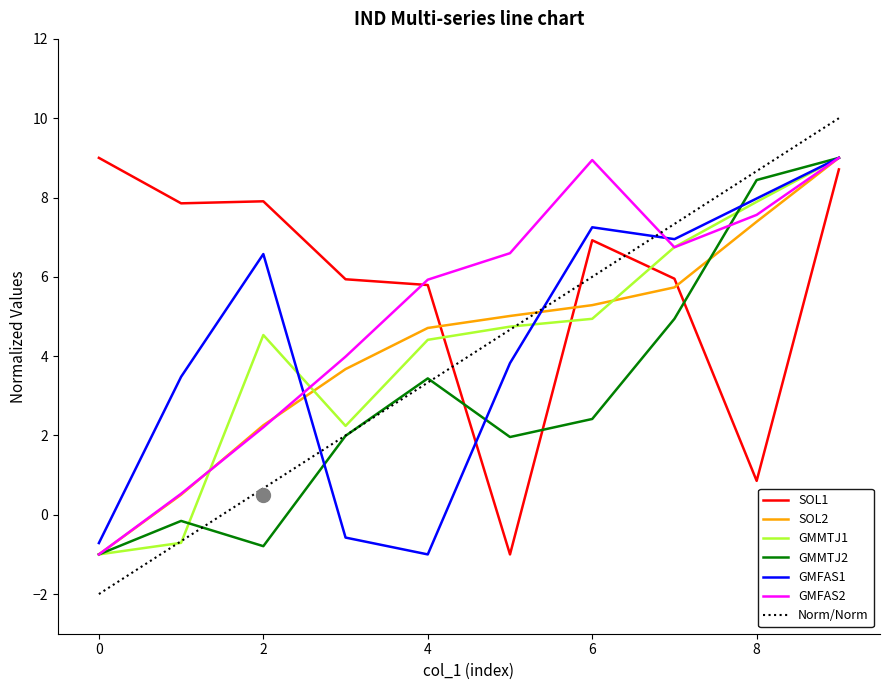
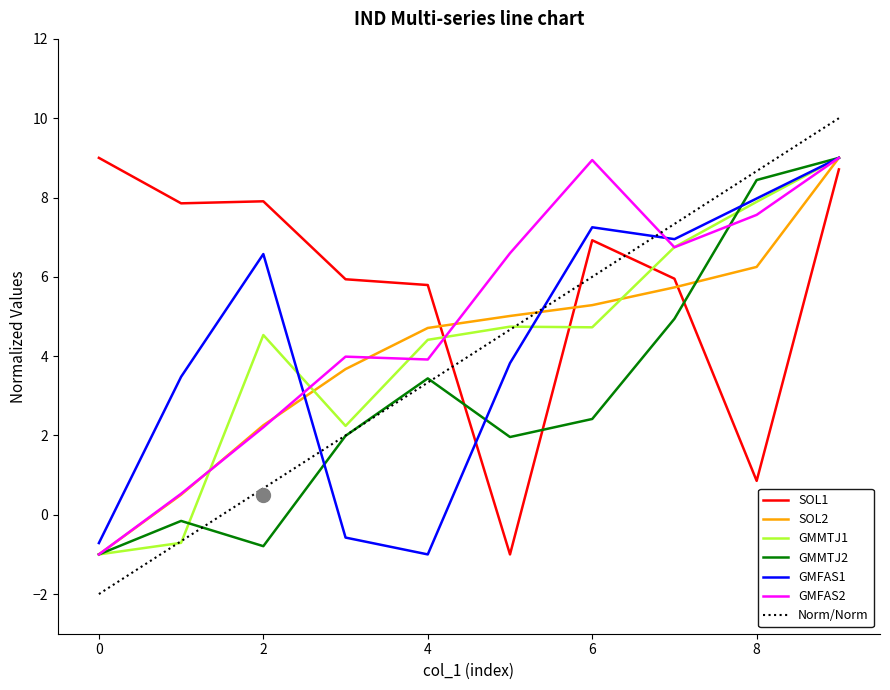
  {
    "SOL1": {
      "0": 9.0,
      "2": 7.9,
      "4": 5.8,
      "6": 6.9,
      "8": 0.9
    },
    "SOL2": {
      "4": 4.7,
      "6": 5.3,
-     "8": 7.4
+     "8": 6.2
    },
    "GMMTJ1": {
      "2": 4.5,
      "4": 4.4,
-     "6": 4.9,
+     "6": 4.7,
      "8": 7.9
    },
    "GMMTJ2": {
      "2": -0.8,
      "4": 3.4,
      "6": 2.4,
      "8": 8.4
    },
    "GMFAS1": {
      "0": -0.7,
      "2": 6.6,
      "4": -1.0,
      "6": 7.2,
      "8": 8.0
    },
    "GMFAS2": {
-     "4": 5.9,
+     "4": 3.9,
      "6": 8.9,
      "8": 7.6
    },
    "Norm/Norm": {
      "0": -2.0,
      "2": 0.7,
      "4": 3.3,
      "6": 6.0,
      "8": 8.7
    }
  }
